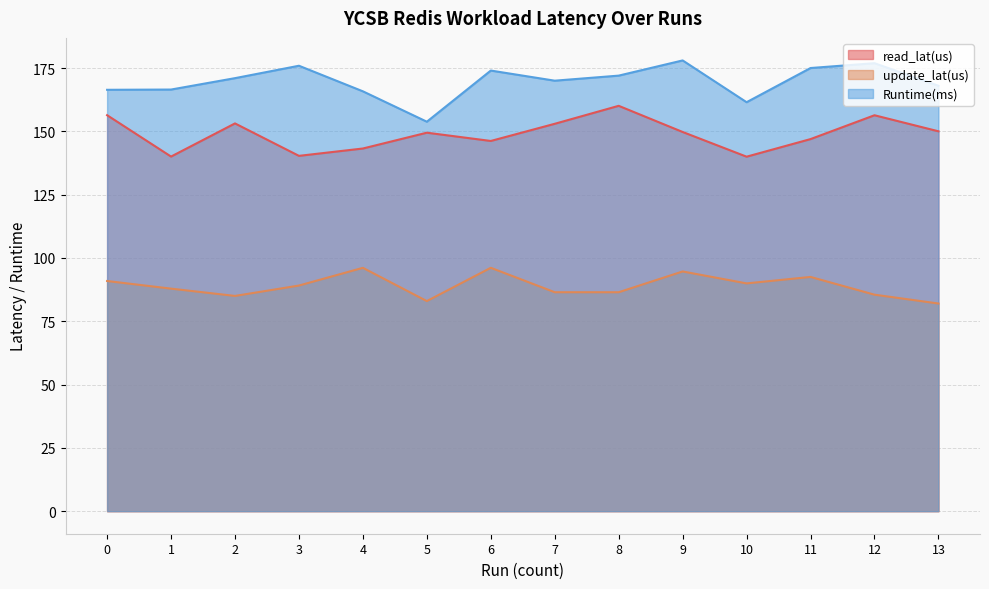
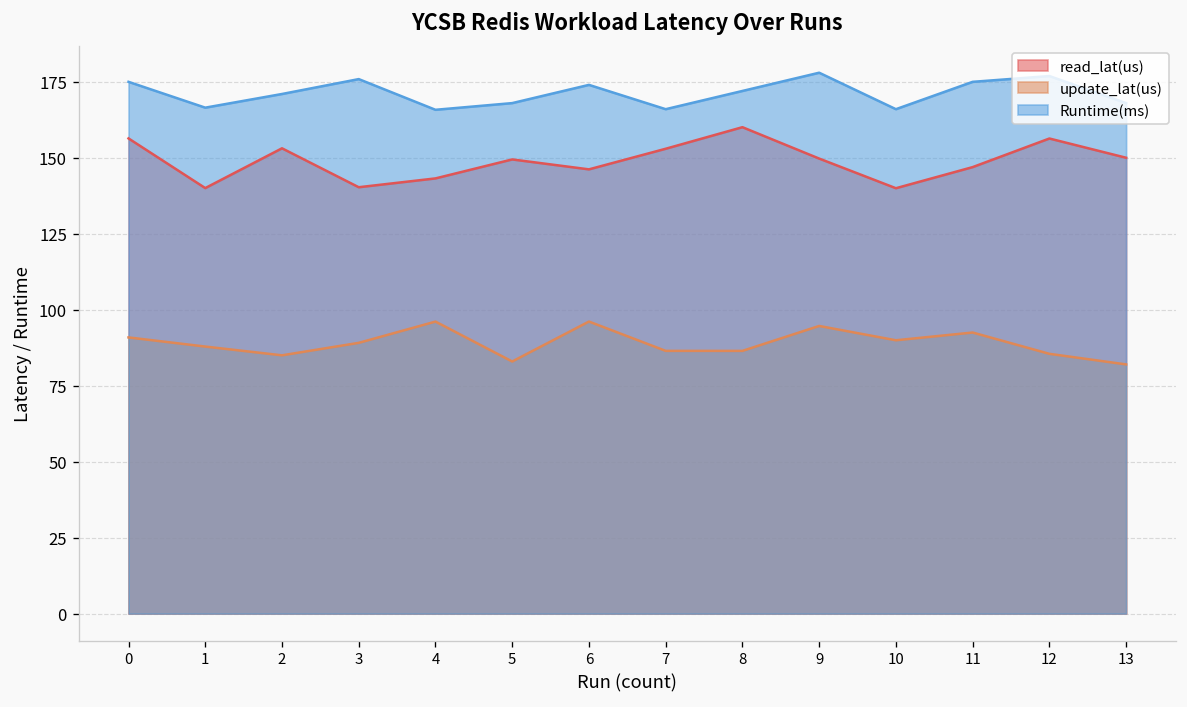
  {
    "Runtime(ms)": {
-     "0": 166,
+     "0": 175,
      "1": 167,
      "2": 171,
      "3": 176,
      "4": 166,
-     "5": 154,
+     "5": 168,
      "6": 174,
-     "7": 170,
+     "7": 166,
      "8": 172,
      "9": 178,
-     "10": 162,
+     "10": 166,
      "11": 175
    }
  }
